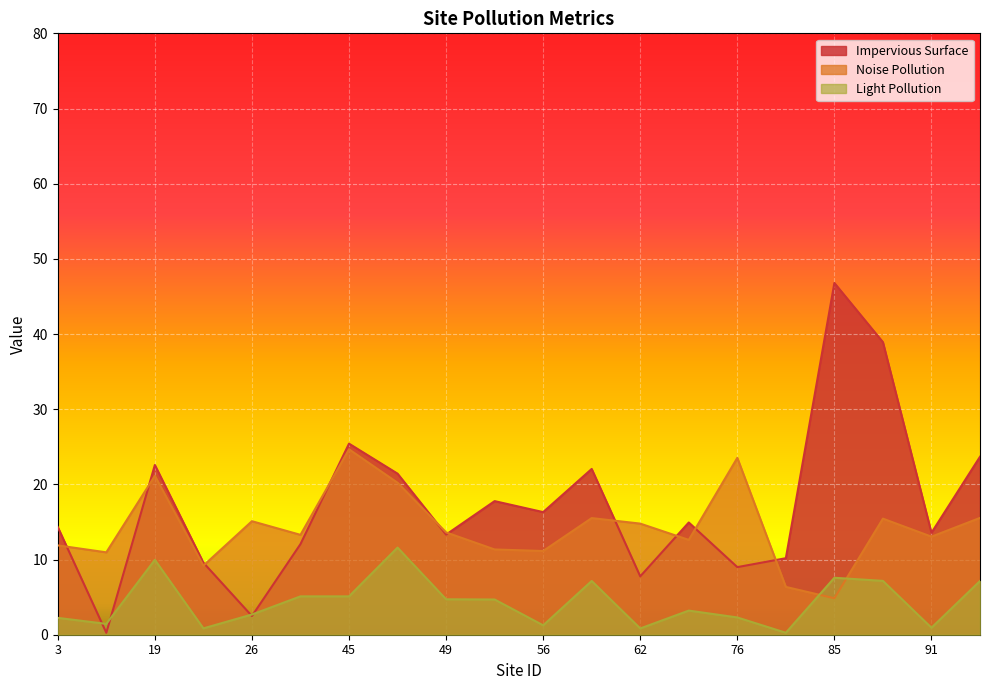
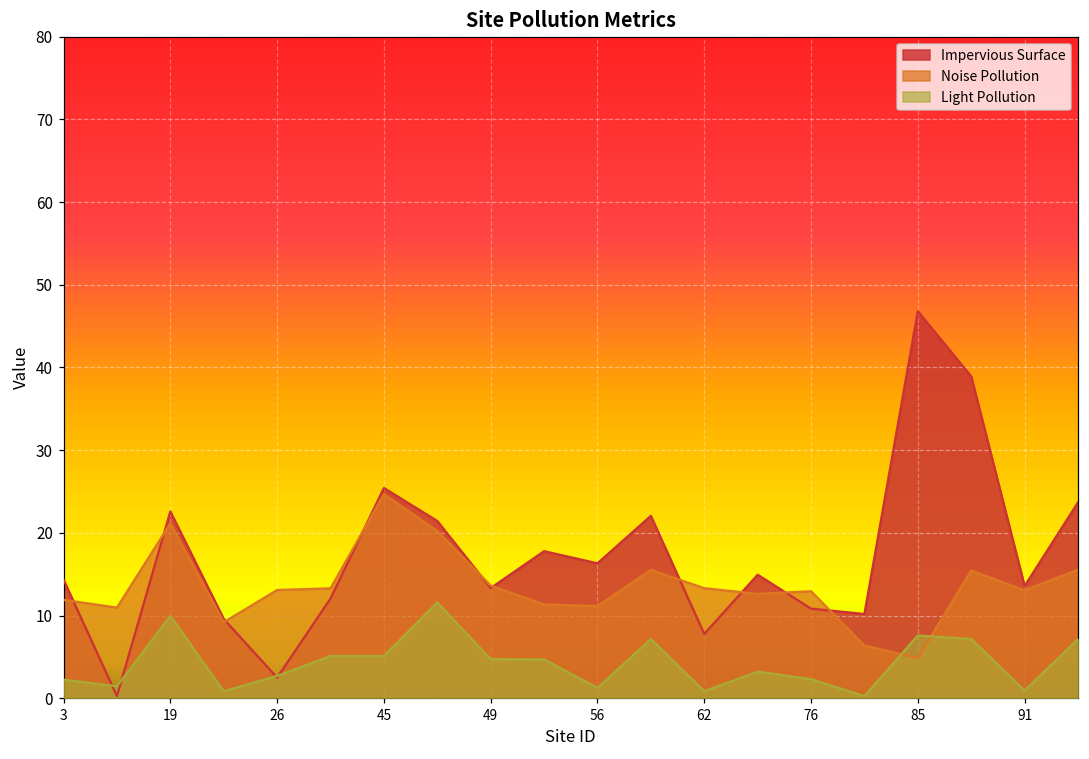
  {
    "Impervious Surface": {
      "45": 25,
      "56": 16,
      "62": 8,
-     "76": 9,
+     "76": 11,
      "85": 47,
      "91": 14
    },
    "Noise Pollution": {
-     "26": 15,
+     "26": 13,
      "45": 25,
      "56": 11,
-     "62": 15,
-     "76": 24,
+     "62": 13,
+     "76": 13,
      "85": 5,
      "91": 13
    },
    "Light Pollution": {
      "45": 5,
      "49": 5,
      "56": 1,
      "62": 1,
      "76": 2,
      "85": 8,
      "91": 1
    }
  }
